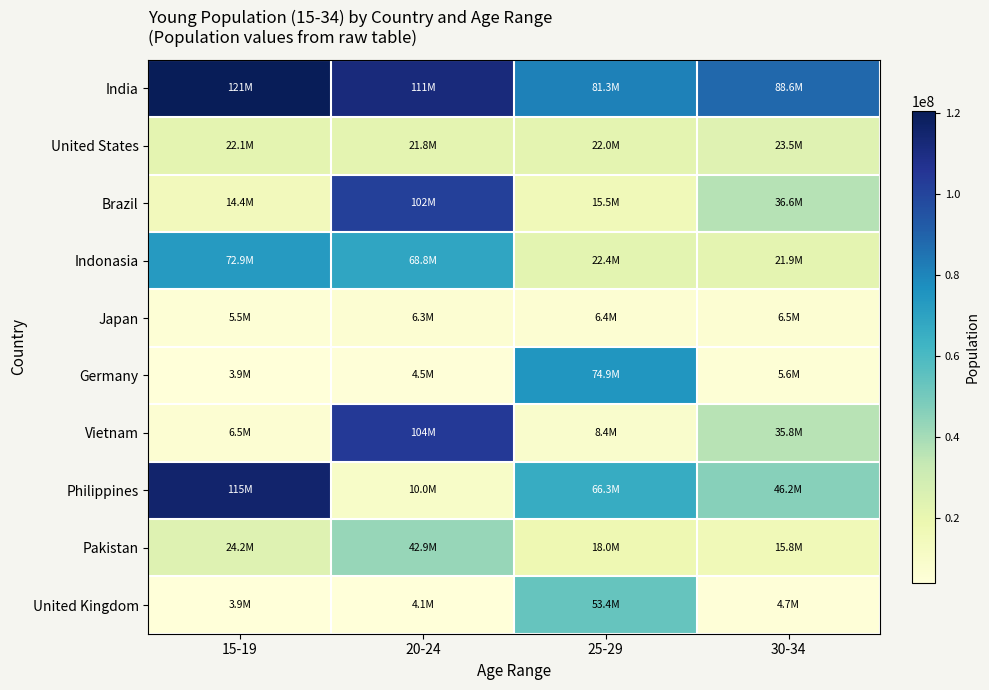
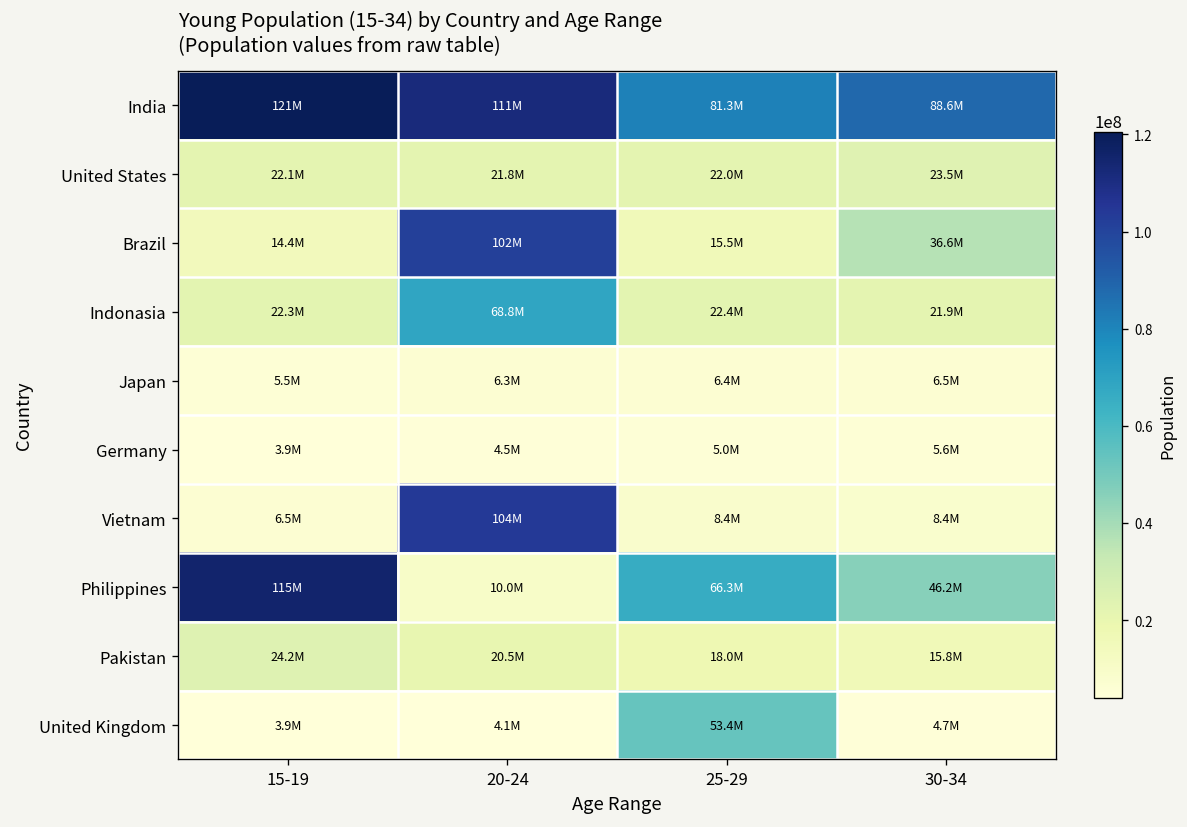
  {
    "India": {
      "15-19": "121M",
      "20-24": "111M",
      "25-29": "81.3M",
      "30-34": "88.6M"
    },
    "United States": {
      "15-19": "22.1M",
      "20-24": "21.8M",
      "25-29": "22.0M",
      "30-34": "23.5M"
    },
    "Brazil": {
      "15-19": "14.4M",
      "20-24": "102M",
      "25-29": "15.5M",
      "30-34": "36.6M"
    },
    "Indonasia": {
-     "15-19": "72.9M",
+     "15-19": "22.3M",
      "20-24": "68.8M",
      "25-29": "22.4M",
      "30-34": "21.9M"
    },
    "Japan": {
      "15-19": "5.5M",
      "20-24": "6.3M",
      "25-29": "6.4M",
      "30-34": "6.5M"
    },
    "Germany": {
      "15-19": "3.9M",
      "20-24": "4.5M",
-     "25-29": "74.9M",
+     "25-29": "5.0M",
      "30-34": "5.6M"
    },
    "Vietnam": {
      "15-19": "6.5M",
      "20-24": "104M",
      "25-29": "8.4M",
-     "30-34": "35.8M"
+     "30-34": "8.4M"
    },
    "Philippines": {
      "15-19": "115M",
      "20-24": "10.0M",
      "25-29": "66.3M",
      "30-34": "46.2M"
    },
    "Pakistan": {
      "15-19": "24.2M",
-     "20-24": "42.9M",
+     "20-24": "20.5M",
      "25-29": "18.0M",
      "30-34": "15.8M"
    },
    "United Kingdom": {
      "15-19": "3.9M",
      "20-24": "4.1M",
      "25-29": "53.4M",
      "30-34": "4.7M"
    }
  }
